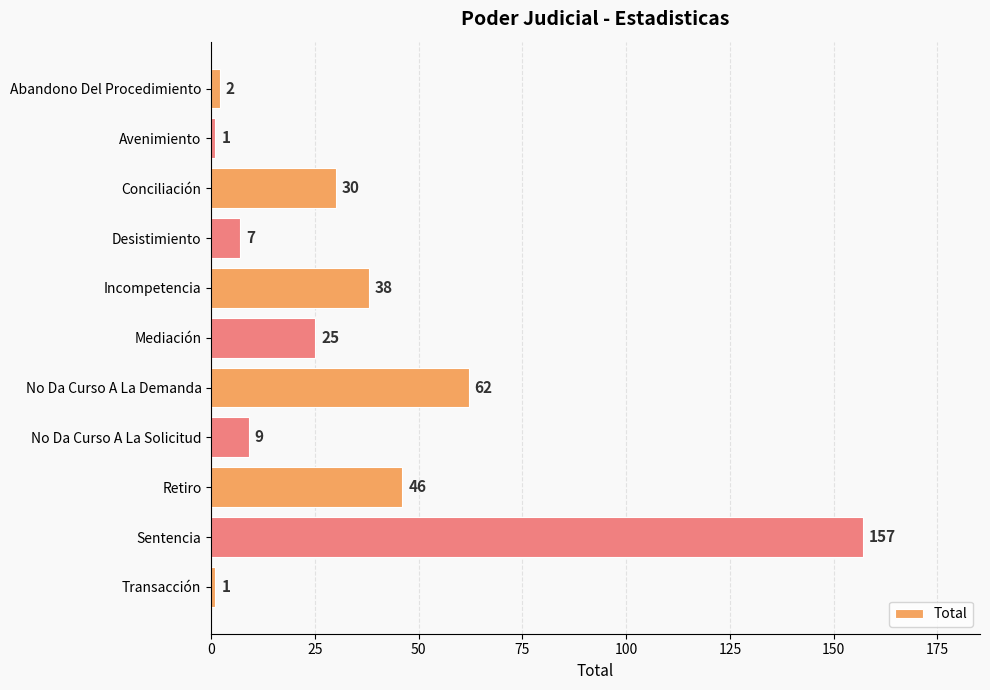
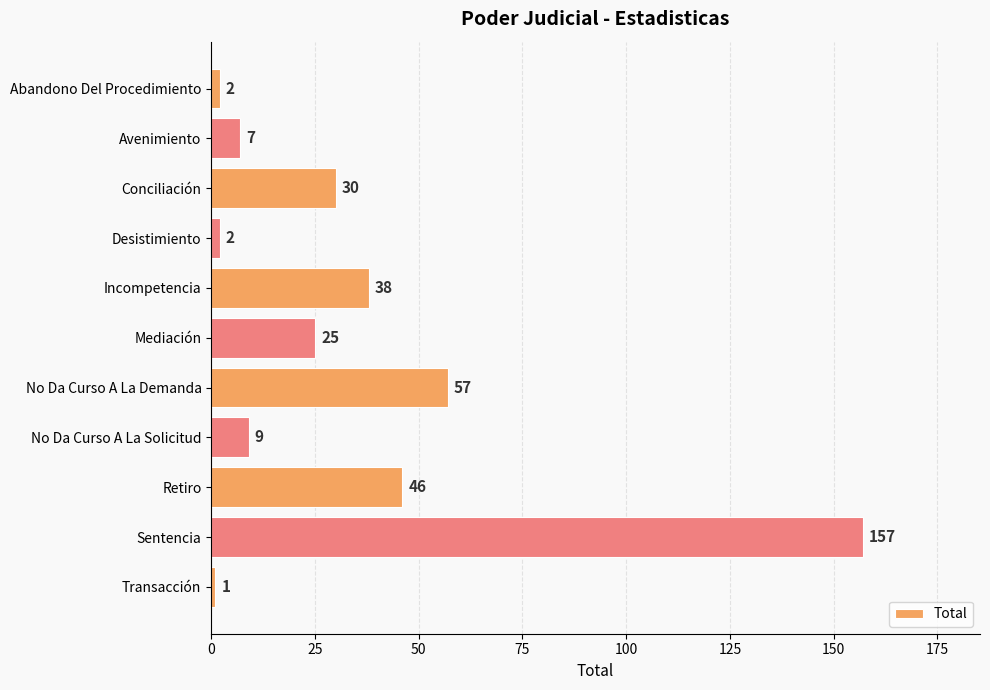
  {
    "Abandono Del Procedimiento": 2,
-   "Avenimiento": 1,
+   "Avenimiento": 7,
    "Conciliación": 30,
-   "Desistimiento": 7,
+   "Desistimiento": 2,
    "Incompetencia": 38,
    "Mediación": 25,
-   "No Da Curso A La Demanda": 62,
+   "No Da Curso A La Demanda": 57,
    "No Da Curso A La Solicitud": 9,
    "Retiro": 46,
    "Sentencia": 157,
    "Transacción": 1
  }
